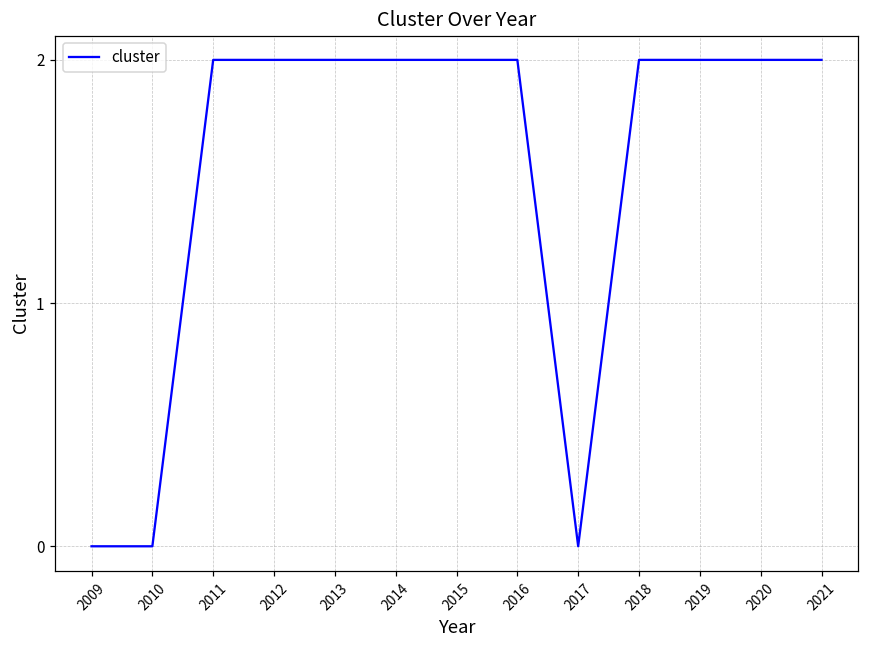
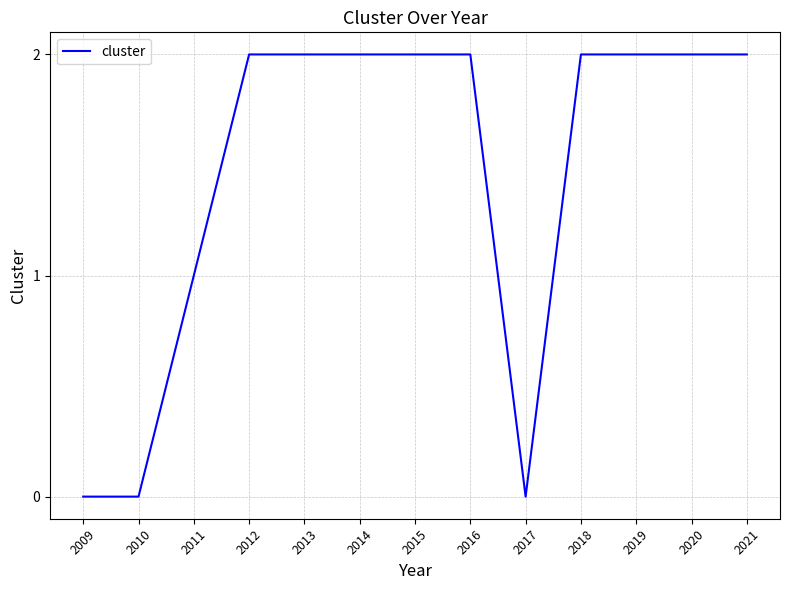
  {
    "2009": 0,
    "2010": 0,
-   "2011": 2,
+   "2011": 1,
    "2012": 2,
    "2013": 2,
    "2014": 2,
    "2015": 2,
    "2016": 2,
    "2017": 0,
    "2018": 2,
    "2019": 2,
    "2020": 2,
    "2021": 2
  }
